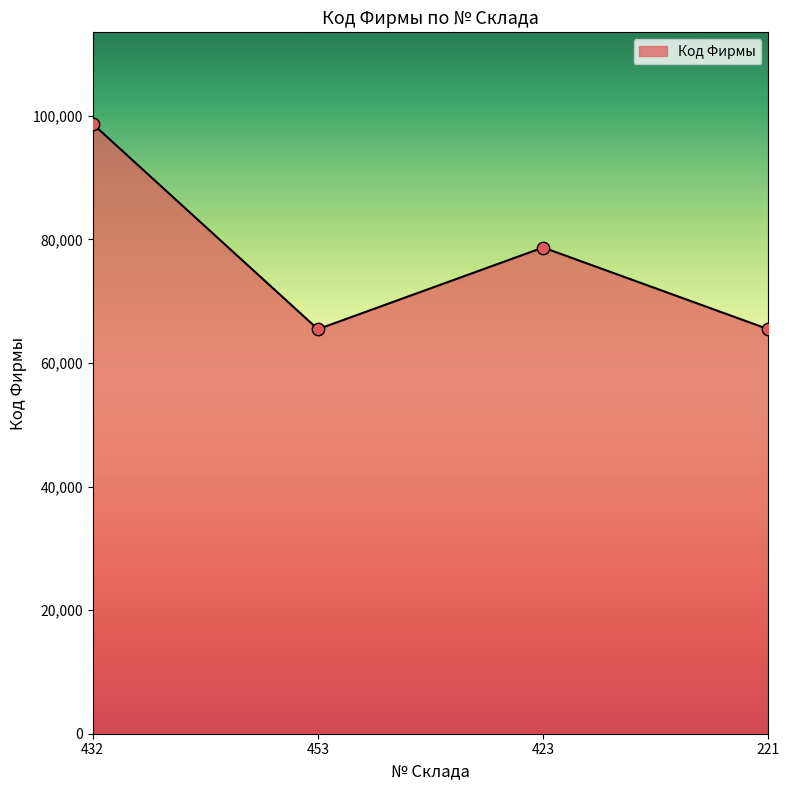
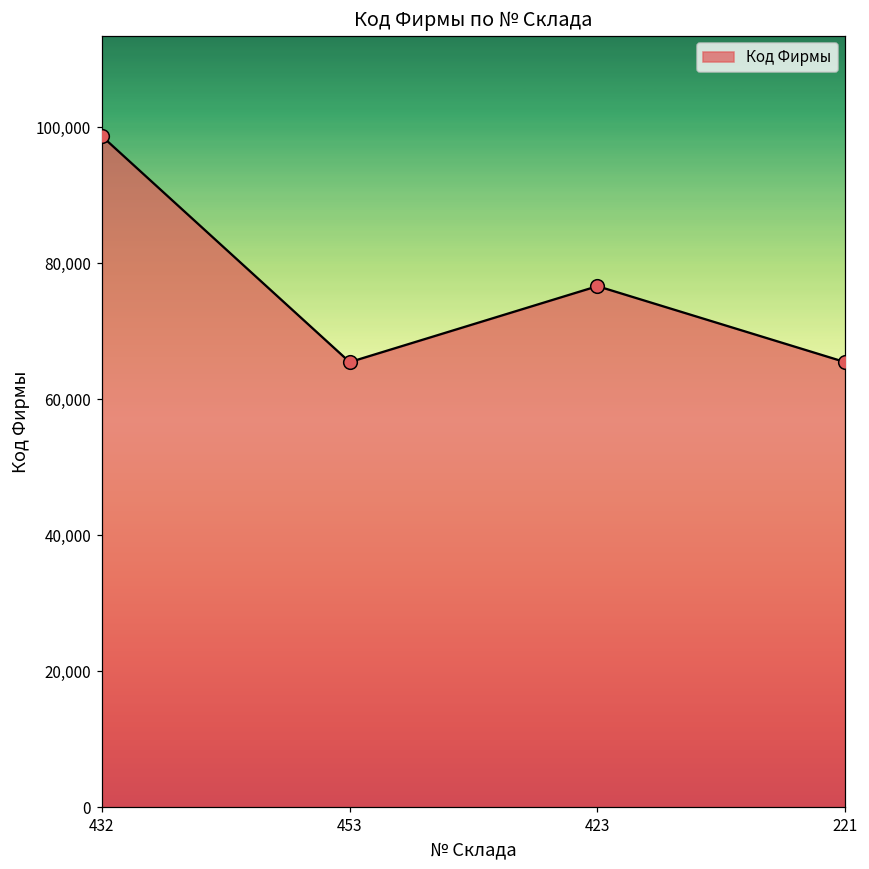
  {
    "432": "99,000",
    "453": "65,000",
-   "423": "79,000",
+   "423": "77,000",
    "221": "65,000"
  }
